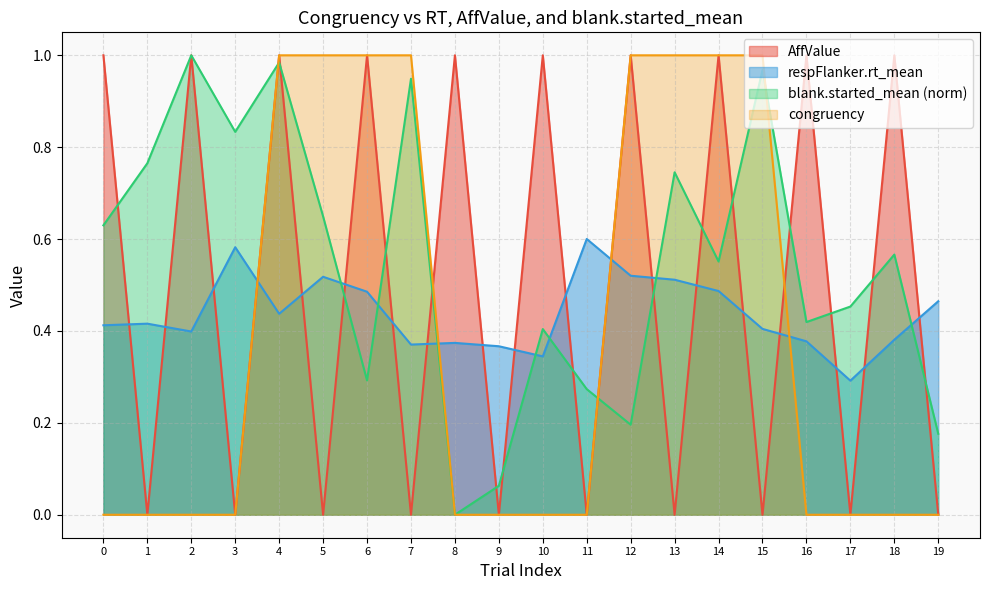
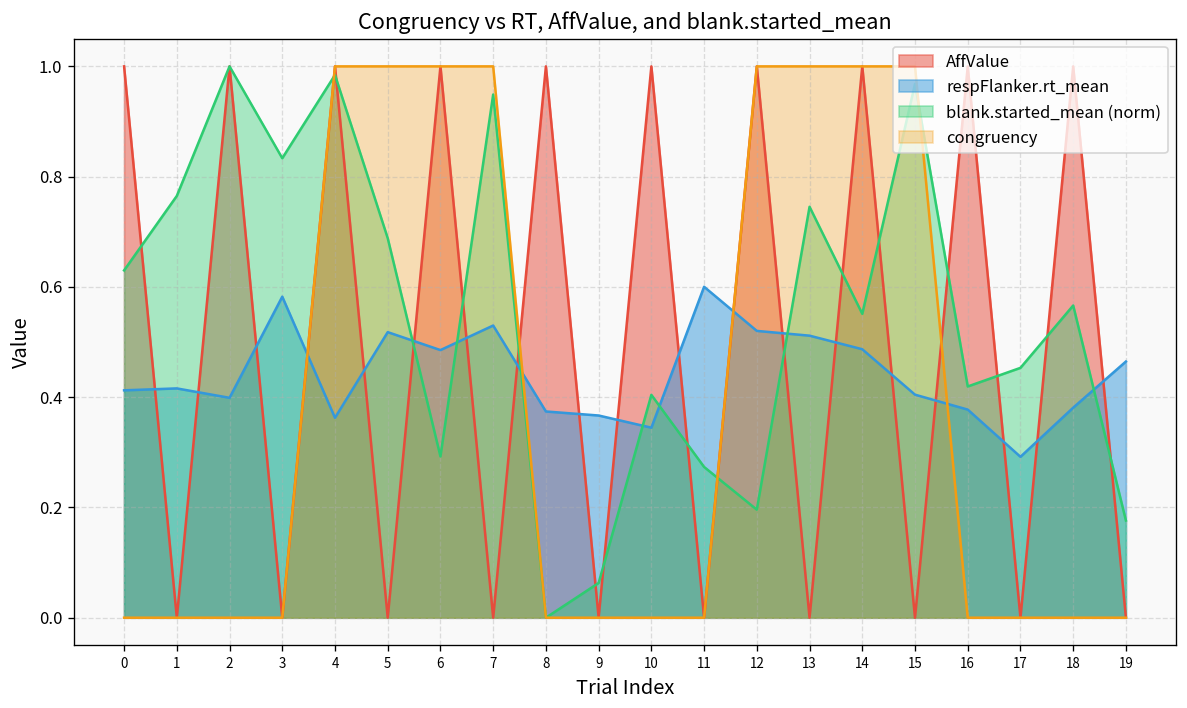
  {
    "AffValue": {
      "0": 1.00,
      "5": 0.00,
      "7": 0.00,
      "8": 1.00,
      "10": 1.00,
      "13": 0.00,
      "15": 0.00
    },
    "respFlanker.rt_mean": {
      "0": 0.41,
      "1": 0.42,
      "2": 0.40,
      "3": 0.58,
-     "4": 0.44,
+     "4": 0.36,
      "5": 0.52,
      "6": 0.49,
-     "7": 0.37,
+     "7": 0.53,
      "8": 0.37,
      "9": 0.37,
      "10": 0.34,
      "11": 0.60,
      "12": 0.52,
      "13": 0.51,
      "14": 0.49,
      "15": 0.40,
      "16": 0.38,
      "17": 0.29,
      "18": 0.38,
      "19": 0.46
    },
    "blank.started_mean (norm)": {
      "0": 0.63,
      "1": 0.77,
      "3": 0.83,
      "4": 0.98,
-     "5": 0.65,
+     "5": 0.69,
      "6": 0.29,
      "7": 0.95,
      "9": 0.06,
      "10": 0.40,
      "11": 0.27,
      "12": 0.20,
      "13": 0.75,
      "14": 0.55,
      "16": 0.42,
      "17": 0.45,
      "18": 0.57,
      "19": 0.18
    },
    "congruency": {
      "0": 0.00,
      "2": 0.00,
      "5": 1.00,
      "7": 1.00,
      "10": 0.00,
      "13": 1.00,
      "16": 0.00,
      "18": 0.00
    }
  }
